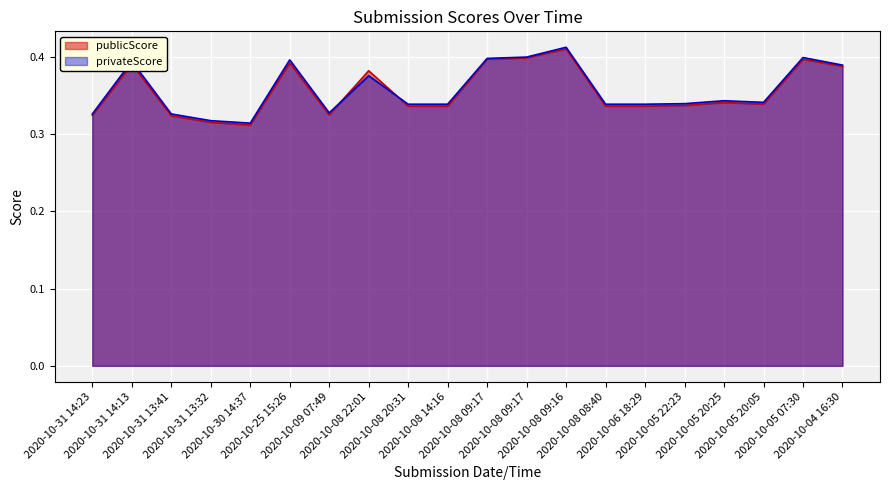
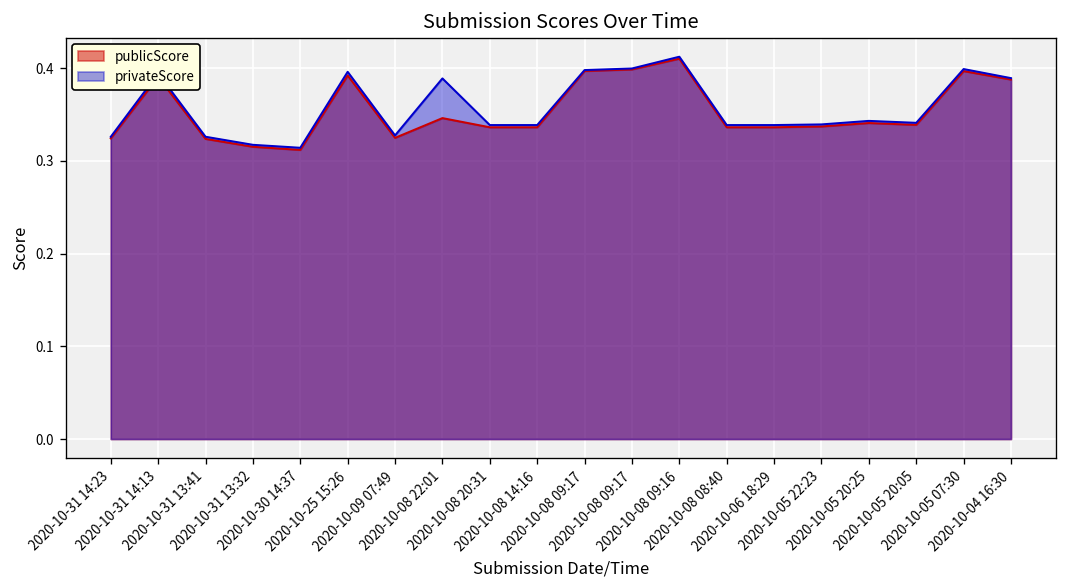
  {
    "publicScore": {
      "2020-10-25 15:26": 0.39,
-     "2020-10-08 22:01": 0.38
+     "2020-10-08 22:01": 0.35
    },
    "privateScore": {
      "2020-10-25 15:26": 0.40,
-     "2020-10-08 22:01": 0.38
+     "2020-10-08 22:01": 0.39
    }
  }
